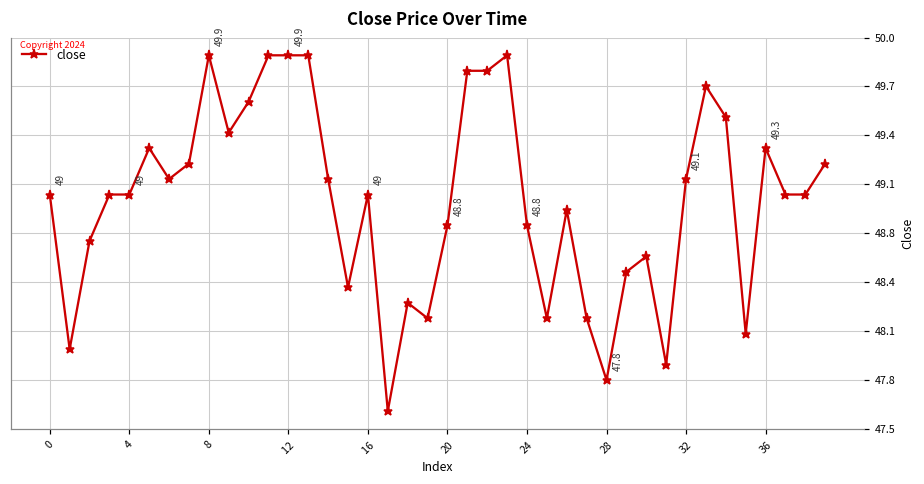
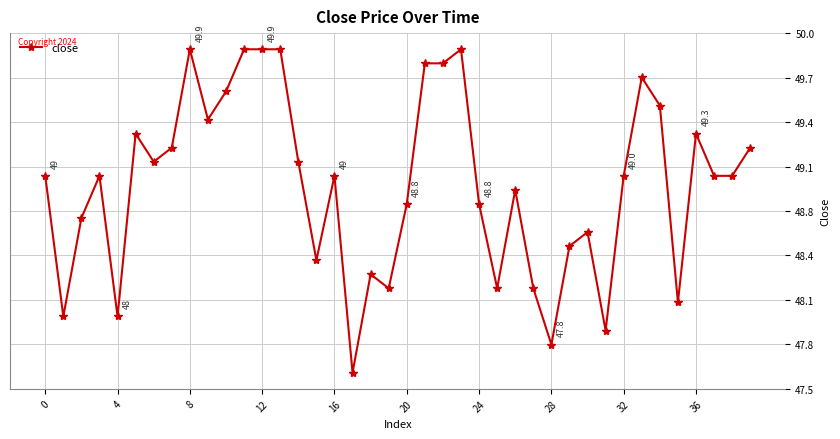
  {
    "0": 49,
-   "4": 49,
+   "4": 48,
    "8": 49.9,
    "16": 49,
    "20": 48.8,
    "24": 48.8,
    "28": 47.8,
-   "32": 49.1,
+   "32": 49.0,
    "36": 49.3
  }
